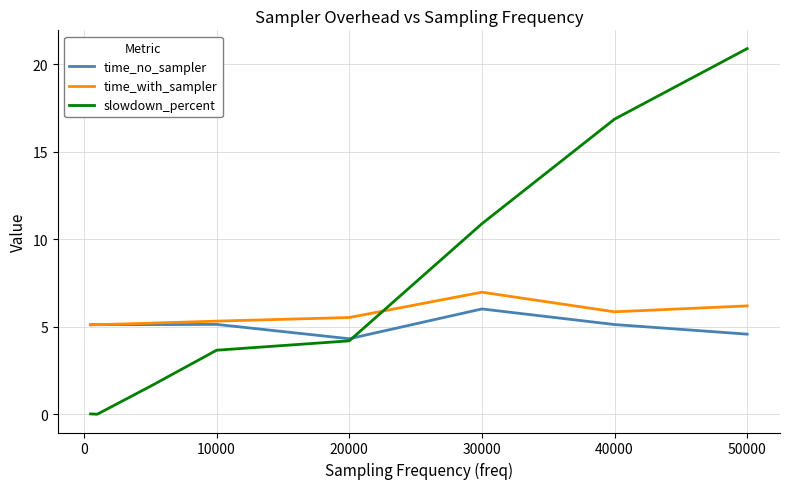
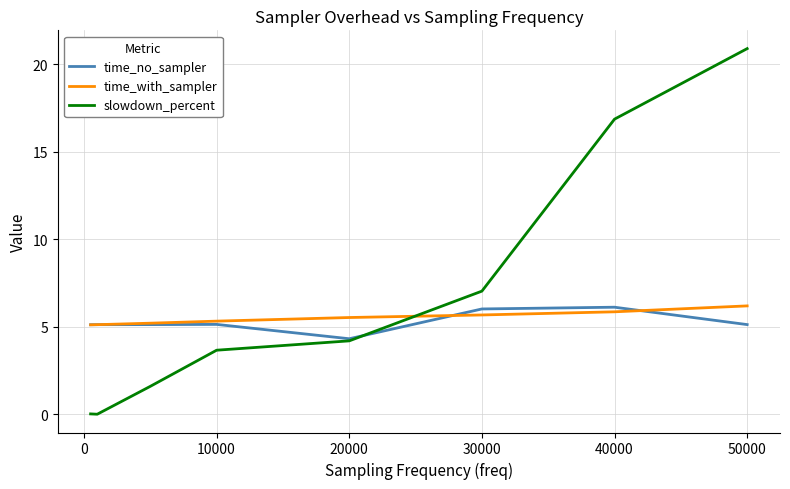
  {
    "time_no_sampler": {
      "10000": 5.1,
      "30000": 6.0,
-     "40000": 5.1,
-     "50000": 4.6
+     "40000": 6.1,
+     "50000": 5.1
    },
    "time_with_sampler": {
      "10000": 5.3,
      "20000": 5.5,
-     "30000": 7.0,
+     "30000": 5.7,
      "40000": 5.8,
      "50000": 6.2
    },
    "slowdown_percent": {
      "10000": 3.7,
-     "30000": 10.9,
+     "30000": 7.0,
      "40000": 16.9,
      "50000": 20.9
    }
  }
